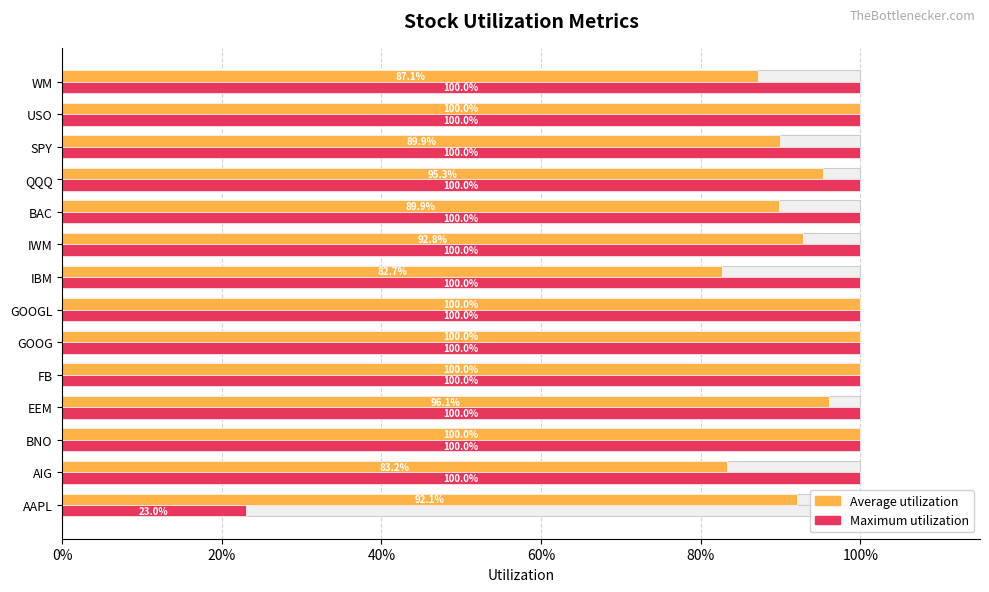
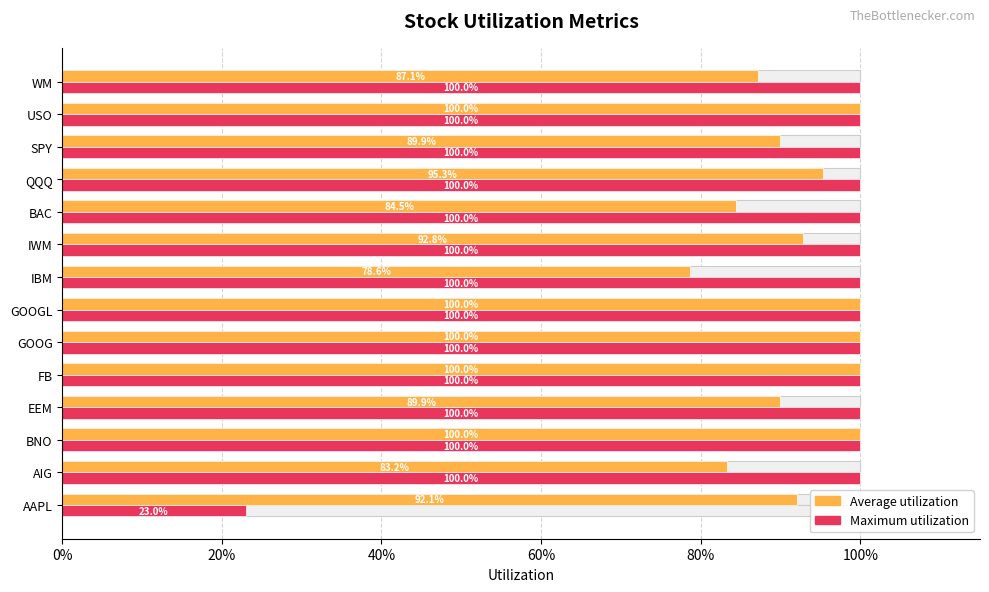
  {
    "Average utilization": {
      "USO": "100.0%",
-     "BAC": "89.9%",
-     "IBM": "82.7%",
+     "BAC": "84.5%",
+     "IBM": "78.6%",
      "GOOGL": "100.0%",
      "GOOG": "100.0%",
      "FB": "100.0%",
-     "EEM": "96.1%",
+     "EEM": "89.9%",
      "BNO": "100.0%"
    },
    "Maximum utilization": {
      "WM": "100.0%",
      "USO": "100.0%",
      "SPY": "100.0%",
      "QQQ": "100.0%",
      "BAC": "100.0%",
      "IWM": "100.0%",
      "IBM": "100.0%",
      "GOOGL": "100.0%",
      "GOOG": "100.0%",
      "FB": "100.0%",
      "EEM": "100.0%",
      "BNO": "100.0%",
      "AIG": "100.0%"
    }
  }
